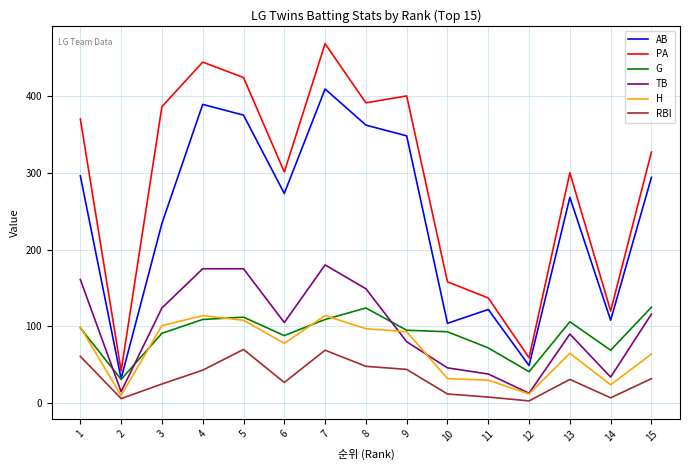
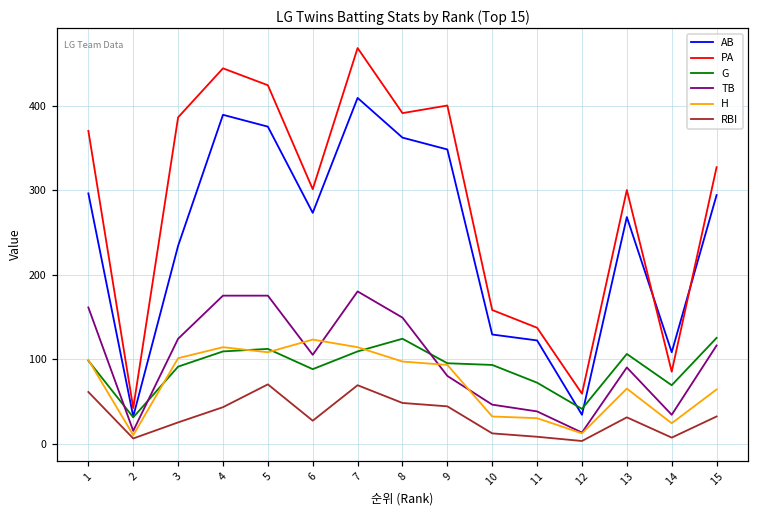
  {
    "AB": {
      "1": 300,
      "3": 230,
      "4": 390,
      "5": 380,
      "6": 270,
      "7": 410,
      "8": 360,
      "9": 350,
-     "10": 100,
+     "10": 130,
      "11": 120,
-     "12": 50,
+     "12": 30,
      "13": 270,
      "14": 110,
      "15": 290
    },
    "PA": {
      "1": 370,
      "2": 40,
      "3": 390,
      "4": 440,
      "5": 420,
      "6": 300,
      "7": 470,
      "8": 390,
      "9": 400,
      "10": 160,
      "11": 140,
      "12": 60,
      "13": 300,
-     "14": 120,
+     "14": 90,
      "15": 330
    },
    "G": {
      "3": 90,
      "4": 110,
      "5": 110,
      "6": 90,
      "7": 110,
      "8": 120,
      "10": 90,
      "11": 70,
      "12": 40,
      "13": 110,
      "14": 70,
      "15": 130
    },
    "TB": {
      "1": 160,
      "2": 20,
      "3": 120,
      "4": 180,
      "5": 180,
      "6": 110,
      "7": 180,
      "8": 150,
      "9": 80,
      "10": 50,
      "11": 40,
      "13": 90,
      "14": 30,
      "15": 120
    },
    "H": {
      "2": 10,
      "3": 100,
      "4": 110,
      "5": 110,
-     "6": 80,
+     "6": 120,
      "7": 110,
      "8": 100,
      "10": 30,
      "11": 30,
      "13": 70,
      "14": 20,
      "15": 60
    },
    "RBI": {
      "1": 60,
      "2": 10,
      "3": 30,
      "4": 40,
      "5": 70,
      "6": 30,
      "7": 70,
      "8": 50,
      "9": 40,
      "10": 10,
      "11": 10,
      "12": 0,
      "13": 30,
      "14": 10,
      "15": 30
    }
  }
